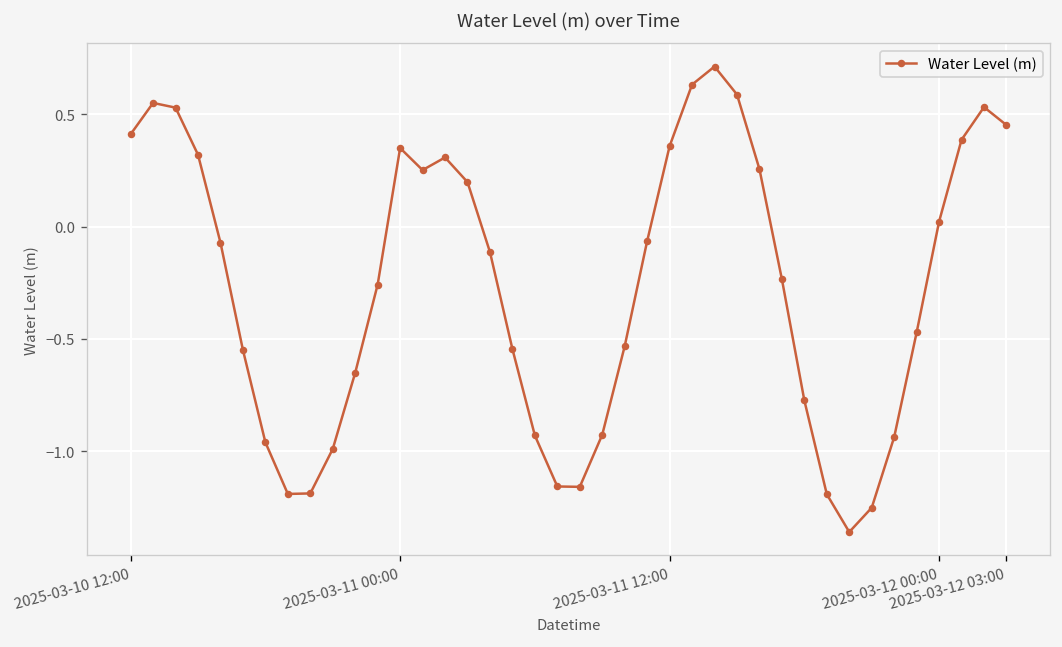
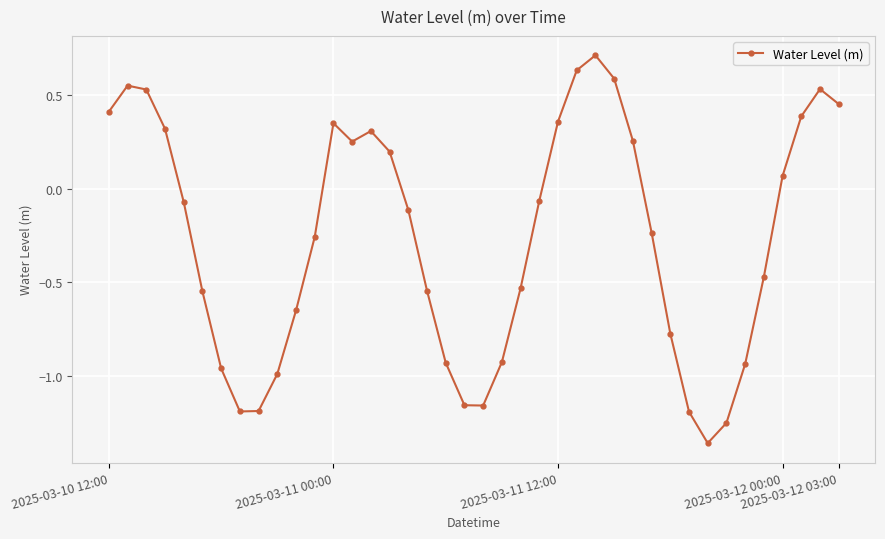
  {
    "2025-03-10 12:00": 0.41,
    "2025-03-11 00:00": 0.35,
    "2025-03-11 12:00": 0.36,
-   "2025-03-12 00:00": 0.02,
+   "2025-03-12 00:00": 0.07,
    "2025-03-12 03:00": 0.45
  }
